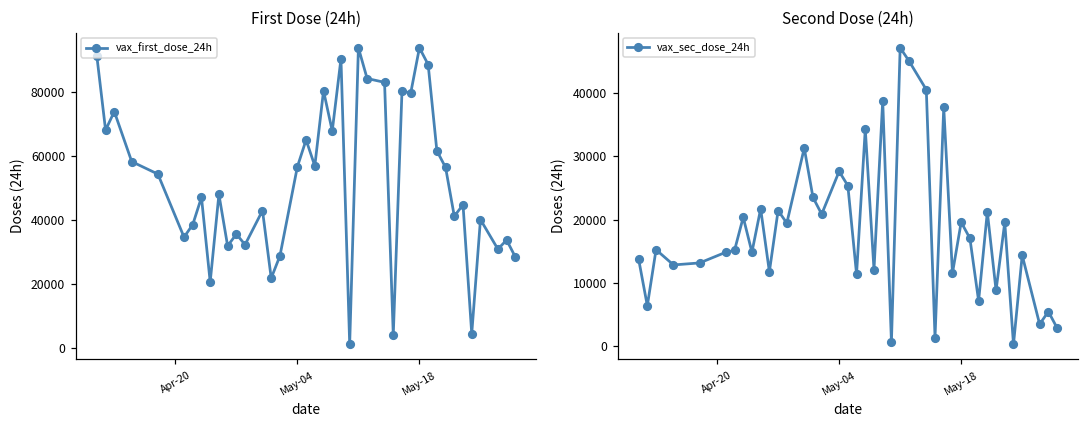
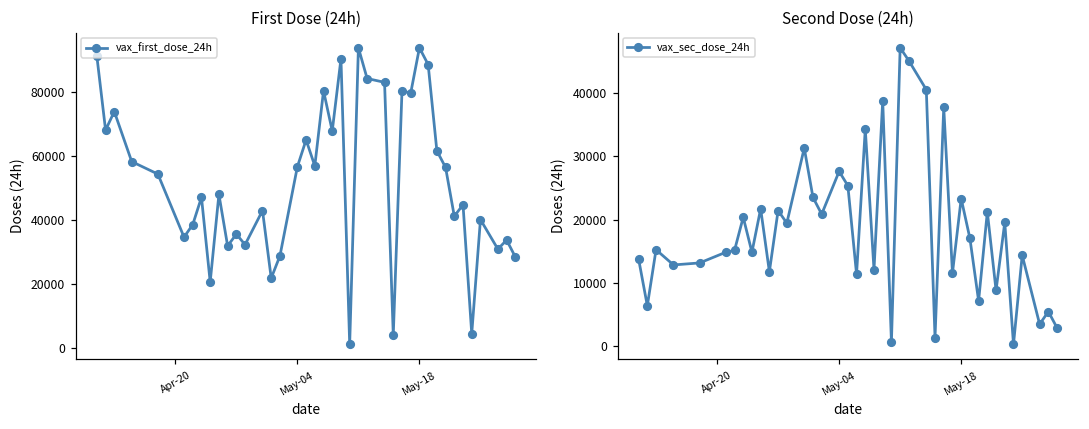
  {
    "First Dose (24h)": {
      "May-04": 57000,
      "May-18": 94000
    },
    "Second Dose (24h)": {
      "May-04": 28000,
-     "May-18": 20000
+     "May-18": 23000
    }
  }
